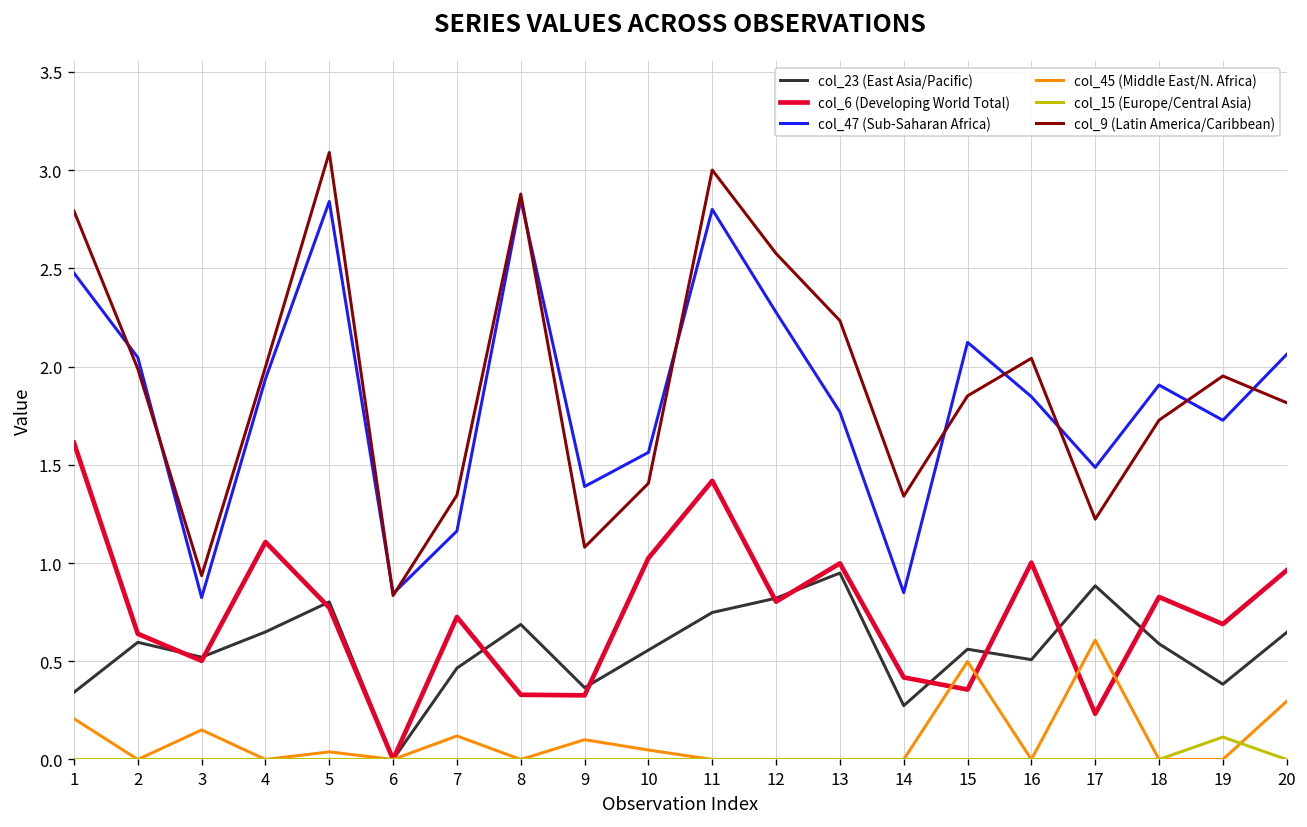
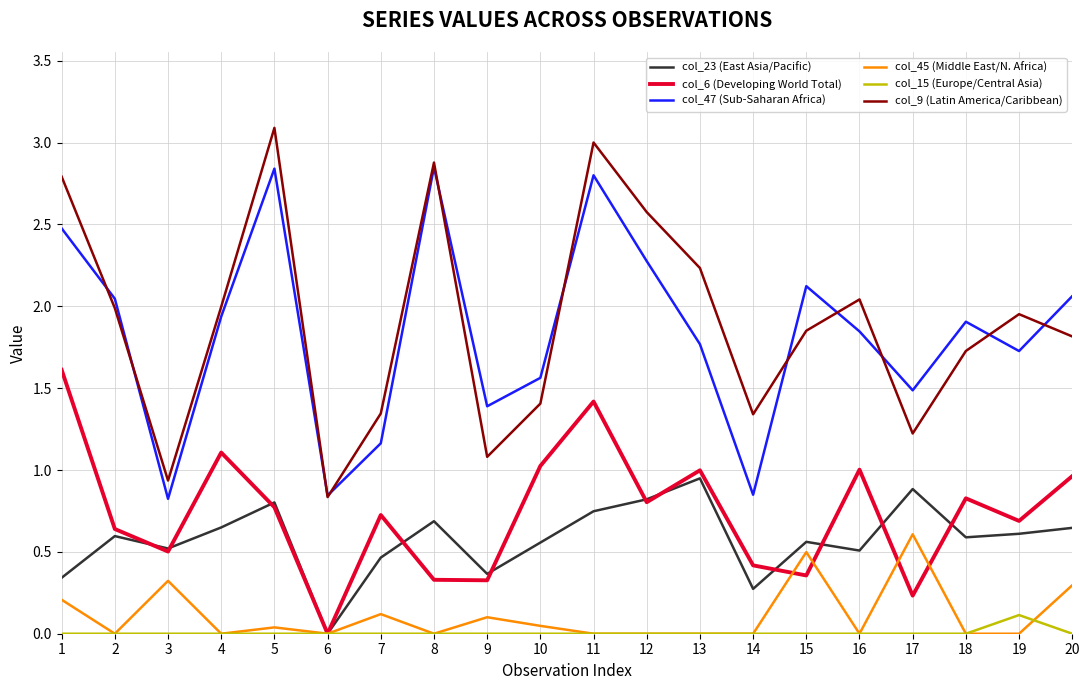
  {
    "col_23 (East Asia/Pacific)": {
      "1": 0.34,
      "2": 0.60,
      "3": 0.52,
      "4": 0.65,
      "5": 0.80,
      "7": 0.47,
      "8": 0.69,
      "9": 0.37,
      "10": 0.56,
      "11": 0.75,
      "12": 0.82,
      "13": 0.95,
      "14": 0.27,
      "15": 0.56,
      "16": 0.51,
      "17": 0.88,
      "18": 0.59,
-     "19": 0.38,
+     "19": 0.61,
      "20": 0.65
    },
    "col_6 (Developing World Total)": {
      "1": 1.61,
      "2": 0.64,
      "3": 0.50,
      "4": 1.11,
      "5": 0.77,
      "7": 0.73,
      "8": 0.33,
      "9": 0.33,
      "10": 1.02,
      "11": 1.42,
      "12": 0.80,
      "13": 1.00,
      "14": 0.42,
      "15": 0.36,
      "16": 1.00,
      "17": 0.23,
      "18": 0.83,
      "19": 0.69,
      "20": 0.96
    },
    "col_47 (Sub-Saharan Africa)": {
      "1": 2.48,
      "2": 2.05,
      "3": 0.82,
      "4": 1.94,
      "5": 2.84,
      "7": 1.16,
      "8": 2.85,
      "9": 1.39,
      "10": 1.56,
      "11": 2.80,
      "12": 2.28,
      "13": 1.77,
      "14": 0.85,
      "15": 2.12,
      "16": 1.85,
      "17": 1.49,
      "18": 1.91,
      "19": 1.73,
      "20": 2.06
    },
    "col_45 (Middle East/N. Africa)": {
      "1": 0.21,
-     "3": 0.15,
+     "3": 0.32,
      "5": 0.04,
      "7": 0.12,
      "9": 0.10,
      "10": 0.05,
      "15": 0.50,
      "17": 0.61,
      "19": 0.00,
      "20": 0.30
    },
    "col_15 (Europe/Central Asia)": {
      "1": 0.00,
      "3": 0.00,
      "5": 0.00,
      "7": 0.00,
      "9": 0.00,
      "10": 0.00,
      "15": 0.00,
      "17": 0.00,
      "19": 0.11,
      "20": 0.00
    },
    "col_9 (Latin America/Caribbean)": {
      "1": 2.79,
      "2": 1.99,
      "3": 0.94,
      "4": 2.00,
      "5": 3.09,
      "7": 1.35,
      "8": 2.88,
      "9": 1.08,
      "10": 1.41,
      "11": 3.00,
      "12": 2.58,
      "13": 2.23,
      "14": 1.34,
      "15": 1.85,
      "16": 2.04,
      "17": 1.22,
      "18": 1.73,
      "19": 1.95,
      "20": 1.82
    }
  }
